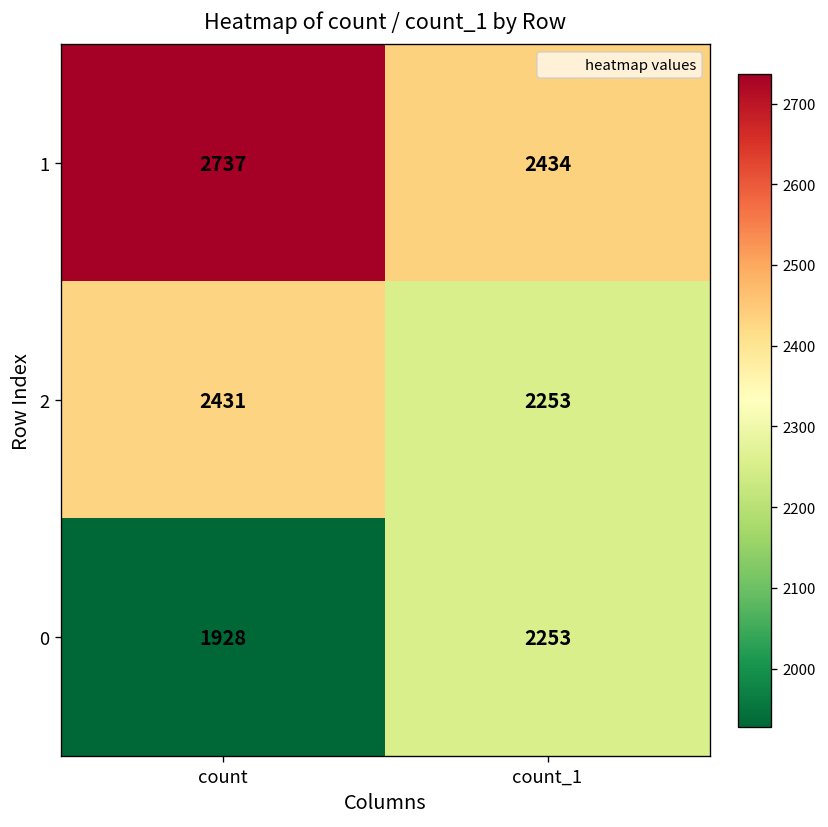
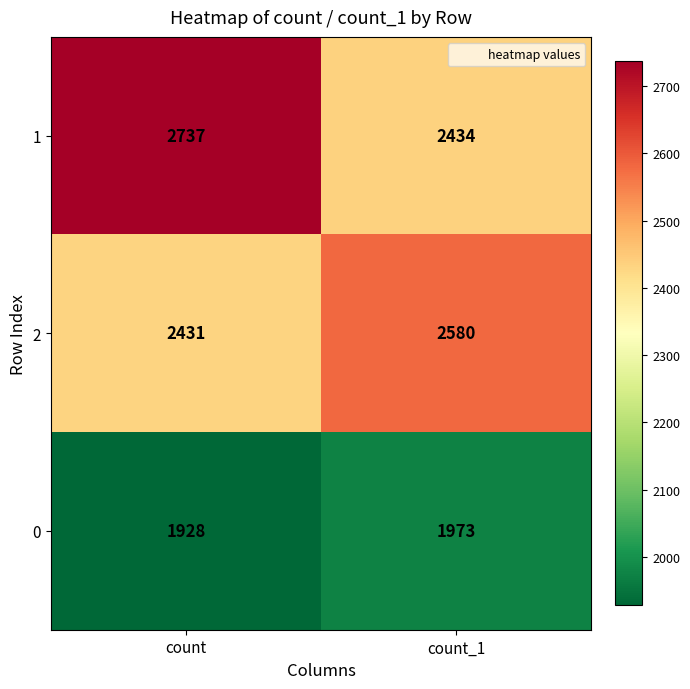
  {
    "1": {
      "count": 2737,
      "count_1": 2434
    },
    "2": {
      "count": 2431,
-     "count_1": 2253
+     "count_1": 2580
    },
    "0": {
      "count": 1928,
-     "count_1": 2253
+     "count_1": 1973
    }
  }
